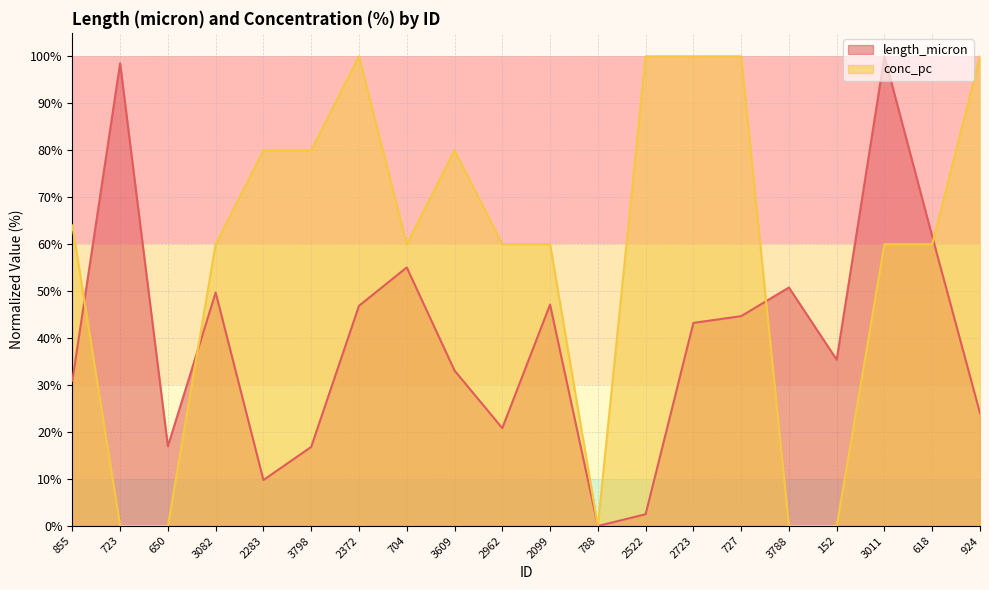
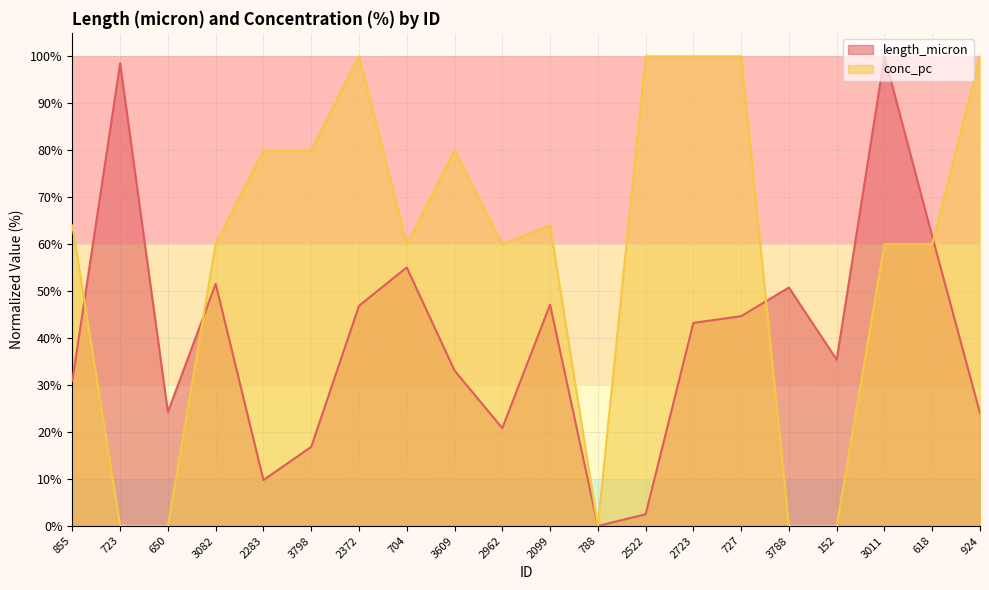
  {
    "length_micron": {
      "855": "31%",
      "723": "99%",
-     "650": "17%",
-     "3082": "50%",
+     "650": "24%",
+     "3082": "52%",
      "2283": "10%",
      "3798": "17%",
      "2372": "47%",
      "704": "55%",
      "3609": "33%",
      "2962": "21%",
      "2099": "47%",
      "2522": "2%",
      "2723": "43%",
      "727": "45%",
      "3788": "51%",
      "152": "35%",
      "618": "62%",
      "924": "24%"
    },
    "conc_pc": {
      "855": "64%",
      "723": "0%",
      "650": "0%",
      "3082": "60%",
      "2283": "80%",
      "3798": "80%",
      "2372": "100%",
      "704": "60%",
      "3609": "80%",
      "2962": "60%",
-     "2099": "60%",
+     "2099": "64%",
      "2522": "100%",
      "2723": "100%",
      "727": "100%",
      "3788": "0%",
      "152": "0%",
      "3011": "60%",
      "618": "60%",
      "924": "100%"
    }
  }
